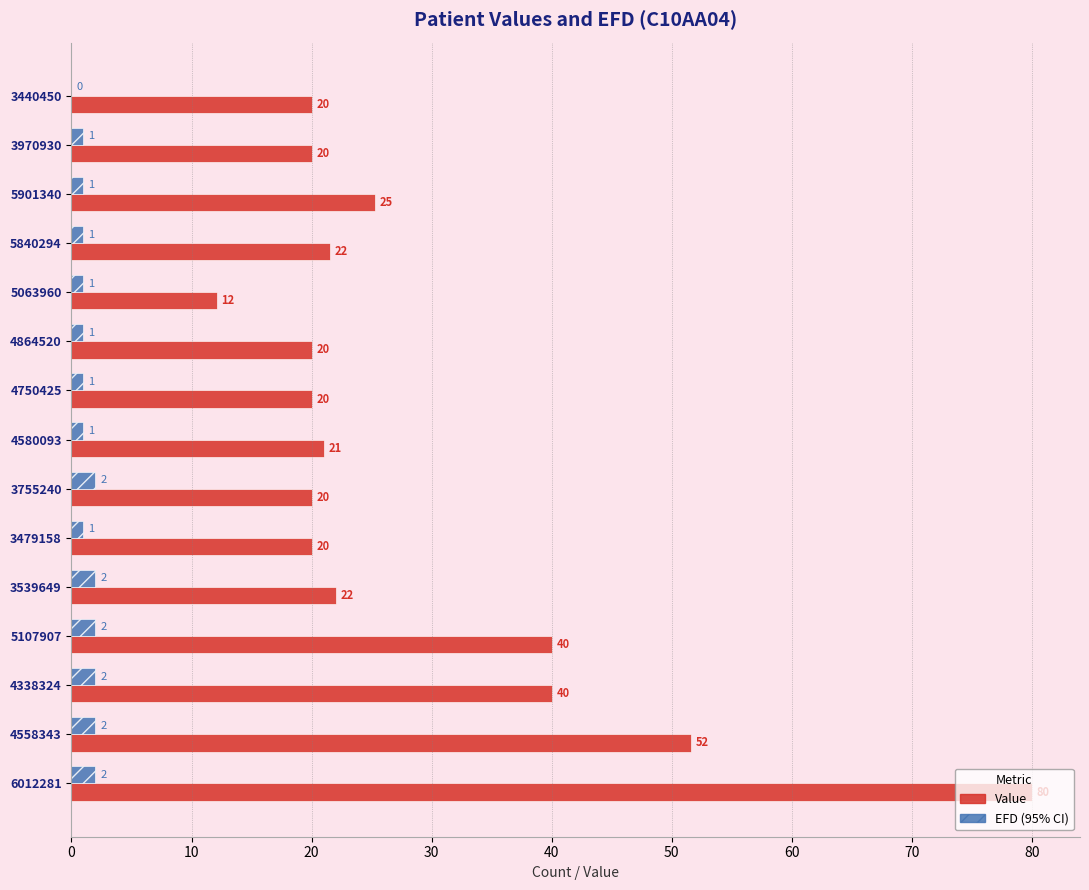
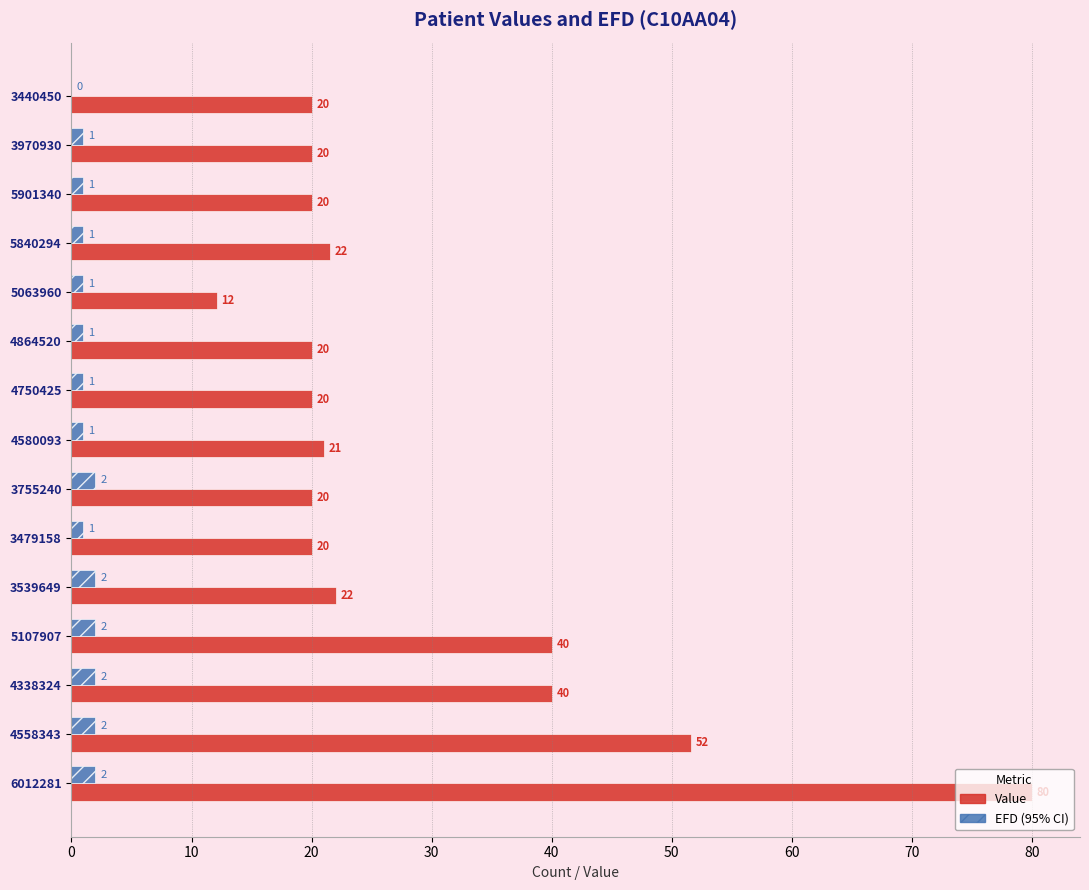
  {
    "Value": {
      "3440450": 20,
      "3970930": 20,
-     "5901340": 25,
+     "5901340": 20,
      "5840294": 22,
      "5063960": 12,
      "4864520": 20,
      "4750425": 20,
      "4580093": 21,
      "3755240": 20,
      "3479158": 20,
      "3539649": 22,
      "5107907": 40,
      "4338324": 40,
      "4558343": 52
    }
  }
